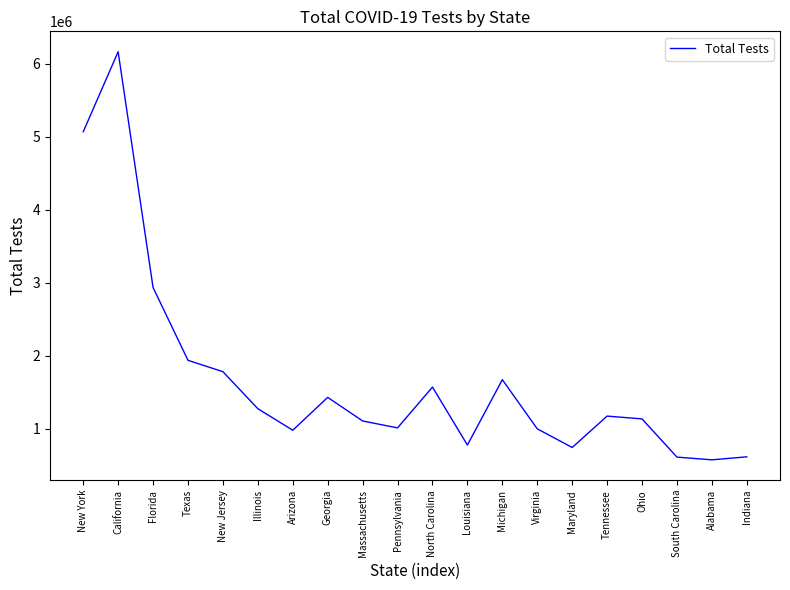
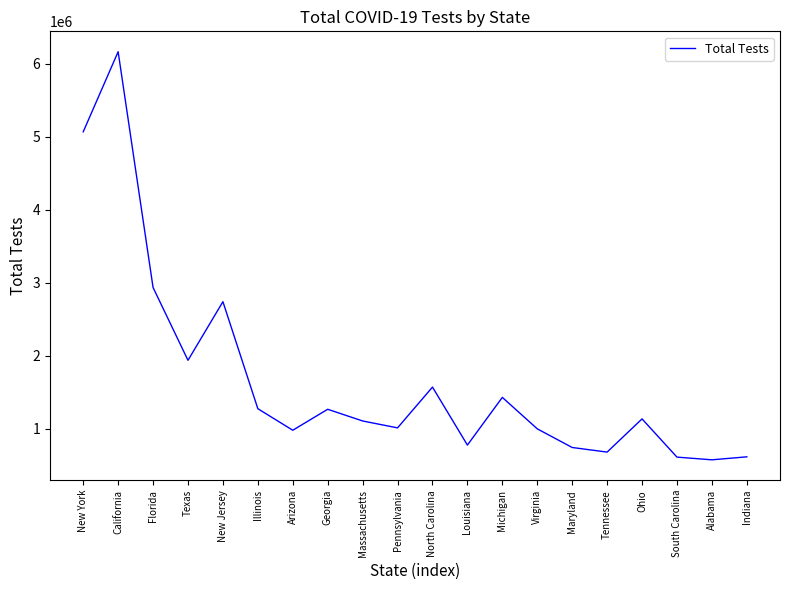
  {
    "New York": 5100000,
    "California": 6200000,
    "Florida": 2900000,
    "Texas": 1900000,
-   "New Jersey": 1800000,
+   "New Jersey": 2700000,
    "Illinois": 1300000,
    "Arizona": 1000000,
-   "Georgia": 1400000,
+   "Georgia": 1300000,
    "Massachusetts": 1100000,
    "Pennsylvania": 1000000,
    "North Carolina": 1600000,
    "Louisiana": 800000,
-   "Michigan": 1700000,
+   "Michigan": 1400000,
    "Virginia": 1000000,
    "Maryland": 700000,
-   "Tennessee": 1200000,
+   "Tennessee": 700000,
    "Ohio": 1100000,
    "South Carolina": 600000,
    "Alabama": 600000,
    "Indiana": 600000
  }
